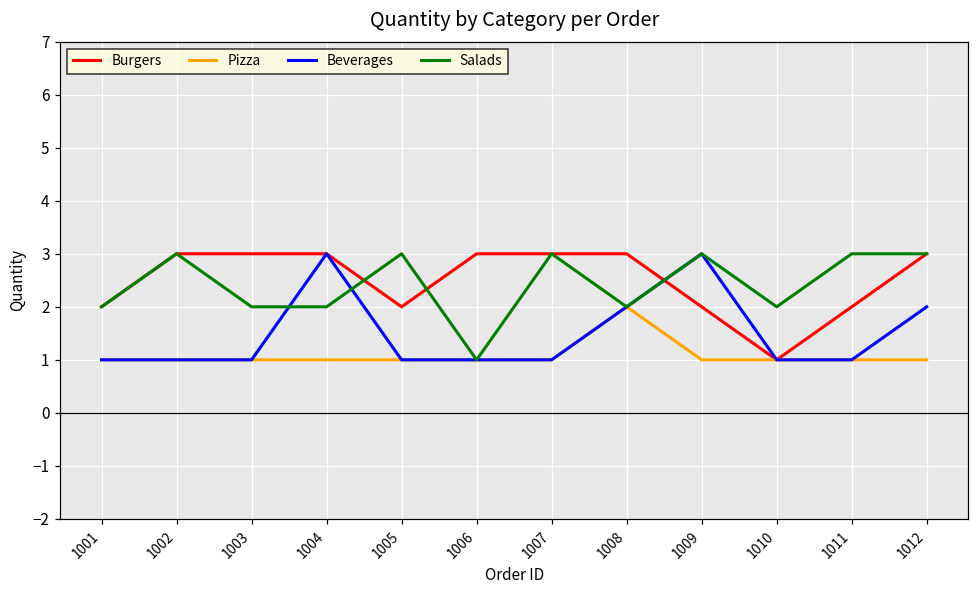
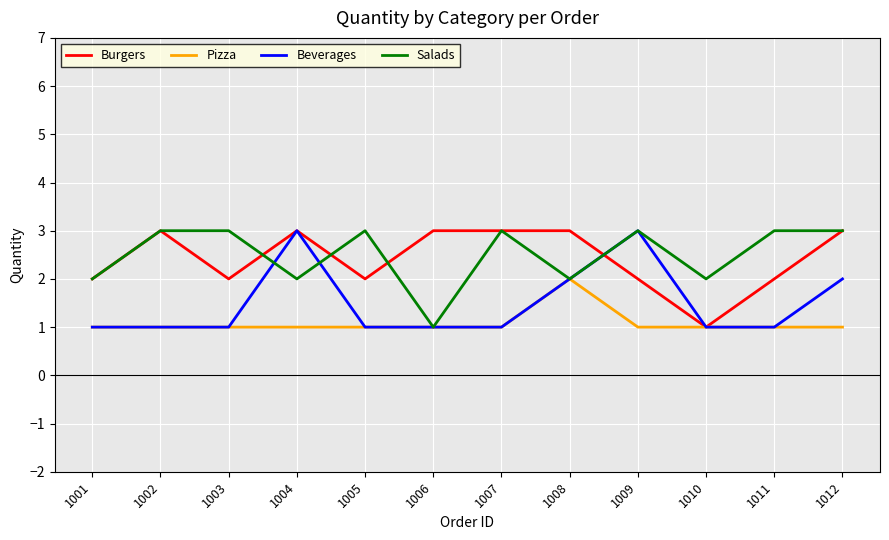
  {
    "Burgers": {
-     "1003": 3,
+     "1003": 2,
      "1005": 2,
      "1006": 3,
      "1008": 3,
      "1009": 2,
      "1011": 2
    },
    "Pizza": {
      "1004": 1,
      "1009": 1,
      "1012": 1
    },
    "Beverages": {
      "1012": 2
    },
    "Salads": {
-     "1003": 2,
+     "1003": 3,
      "1004": 2,
      "1005": 3,
      "1010": 2,
      "1011": 3
    }
  }
